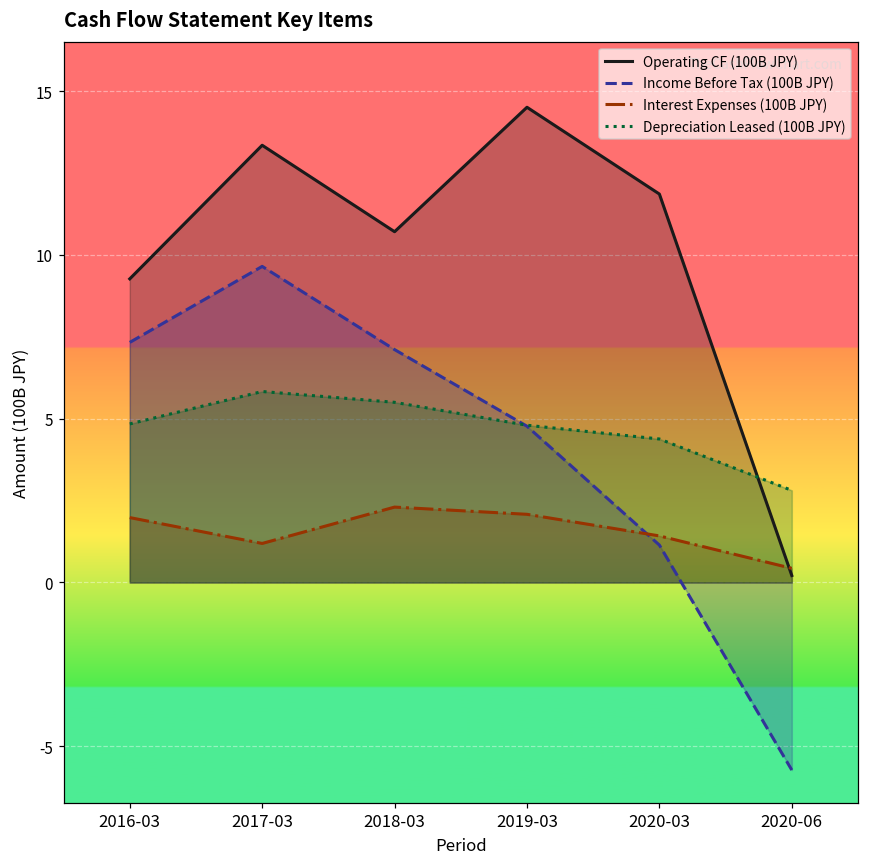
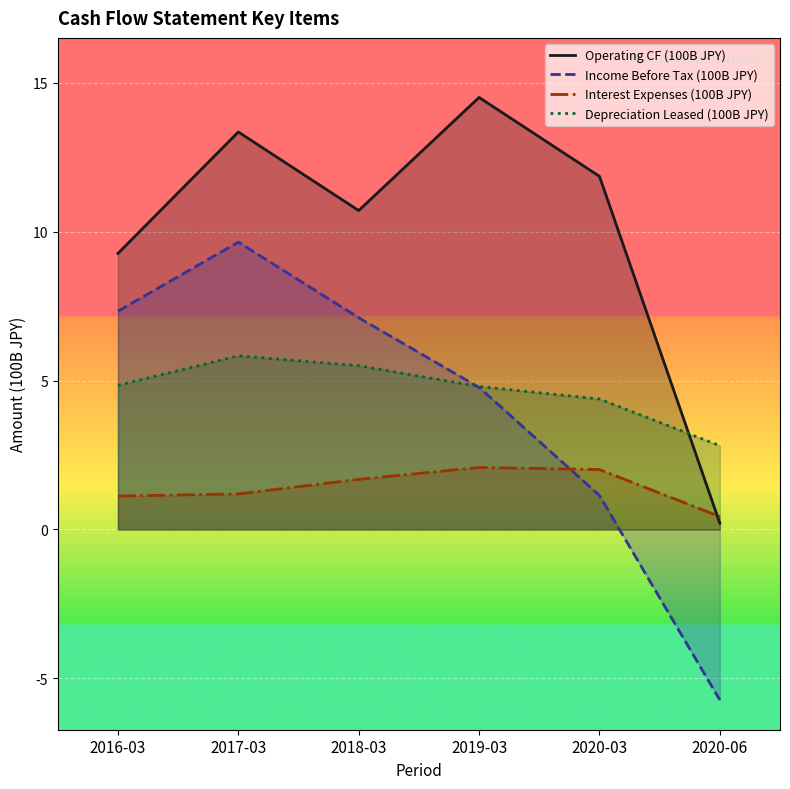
  {
    "Interest Expenses (100B JPY)": {
-     "2016-03": 2.0,
+     "2016-03": 1.1,
      "2017-03": 1.2,
-     "2018-03": 2.3,
+     "2018-03": 1.7,
      "2019-03": 2.1,
-     "2020-03": 1.4,
+     "2020-03": 2.0,
      "2020-06": 0.4
    },
    "Depreciation Leased (100B JPY)": {
      "2016-03": 4.8,
      "2017-03": 5.8,
      "2018-03": 5.5,
      "2020-03": 4.4,
      "2020-06": 2.8
    }
  }
